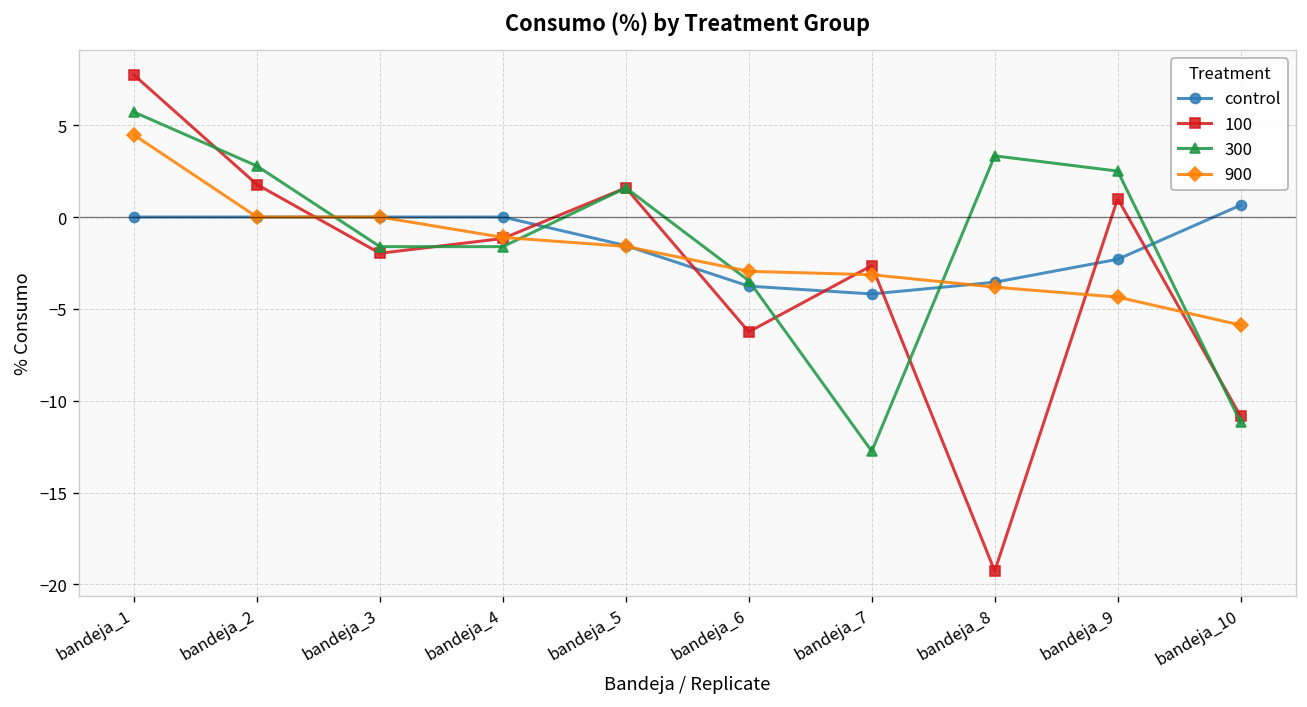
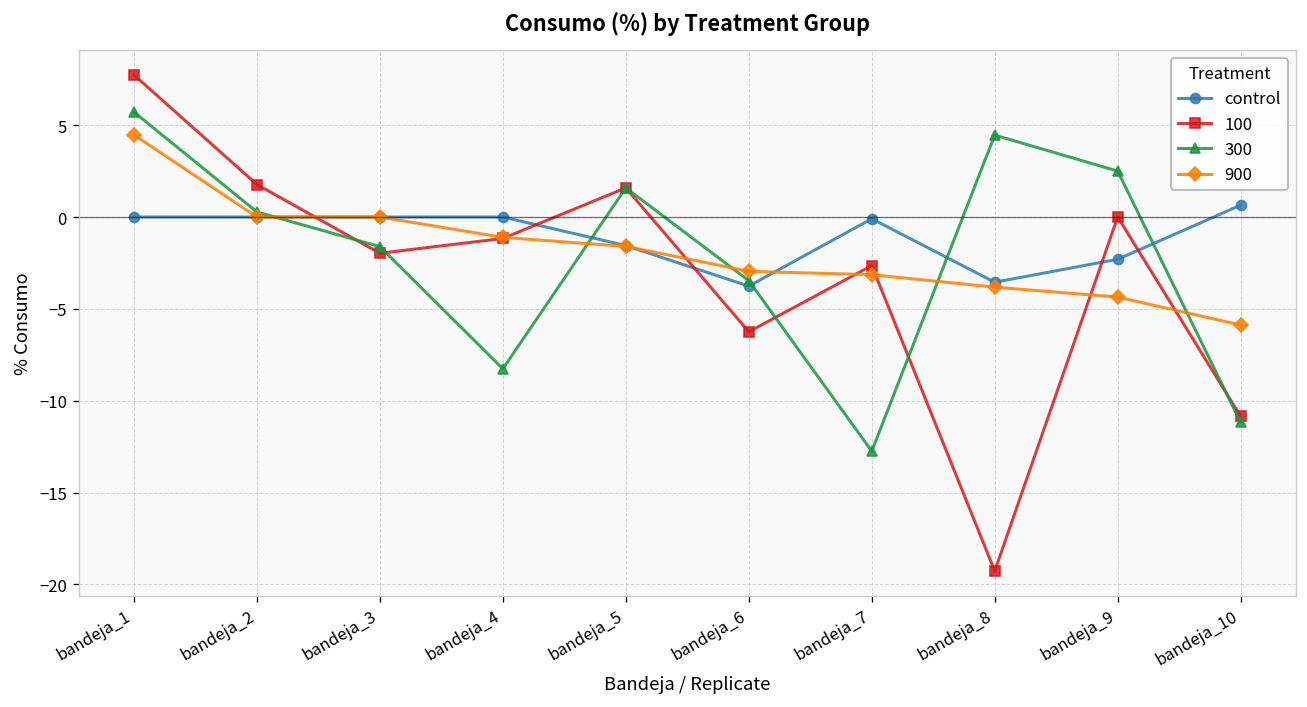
  {
    "control": {
      "bandeja_1": 0.0,
      "bandeja_4": 0.0,
      "bandeja_6": -3.8,
-     "bandeja_7": -4.2,
+     "bandeja_7": -0.1,
      "bandeja_8": -3.6,
      "bandeja_9": -2.3,
      "bandeja_10": 0.6
    },
    "100": {
      "bandeja_1": 7.7,
      "bandeja_2": 1.8,
      "bandeja_3": -2,
      "bandeja_6": -6.2,
      "bandeja_7": -2.6,
      "bandeja_8": -19.3,
-     "bandeja_9": 1,
+     "bandeja_9": 0,
      "bandeja_10": -11
    },
    "300": {
      "bandeja_1": 5.7,
-     "bandeja_2": 2.8,
+     "bandeja_2": 0.3,
      "bandeja_3": -1.6,
-     "bandeja_4": -1.6,
+     "bandeja_4": -8.3,
      "bandeja_6": -3.5,
      "bandeja_7": -12.8,
-     "bandeja_8": 3.3,
+     "bandeja_8": 4.5,
      "bandeja_9": 2.5,
      "bandeja_10": -11.2
    },
    "900": {
      "bandeja_1": 4.5,
      "bandeja_6": -3.0,
      "bandeja_7": -3.1,
      "bandeja_8": -3.8,
      "bandeja_9": -4.4,
      "bandeja_10": -5.9
    }
  }
